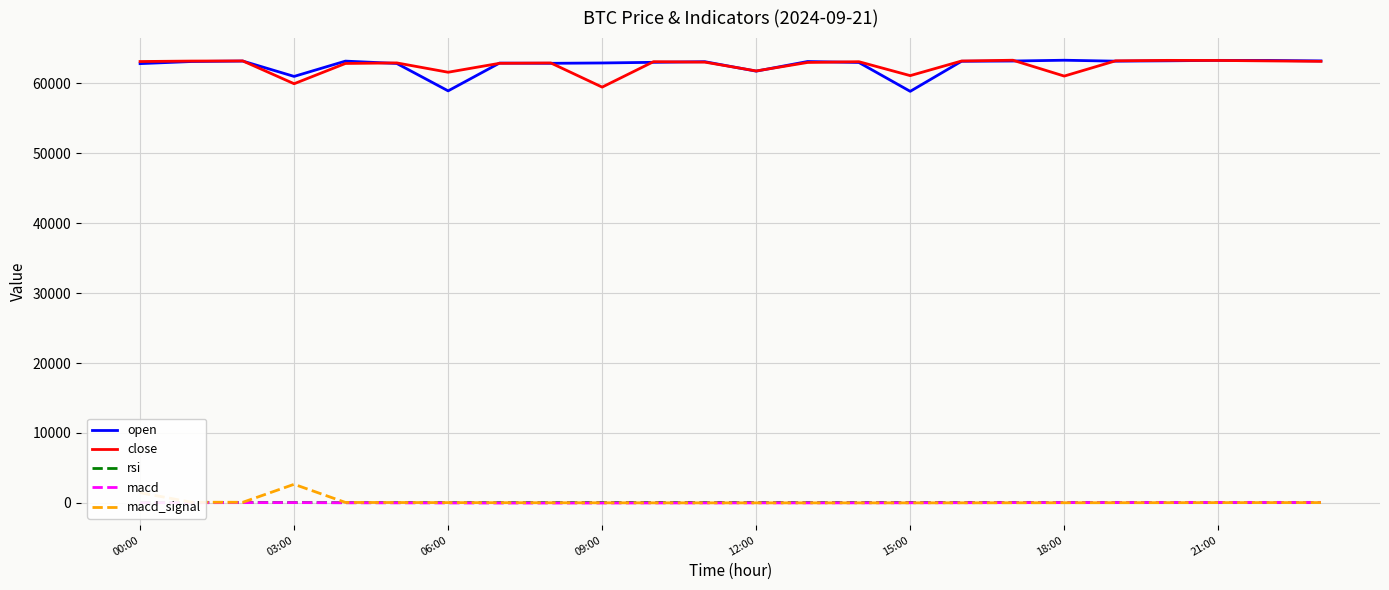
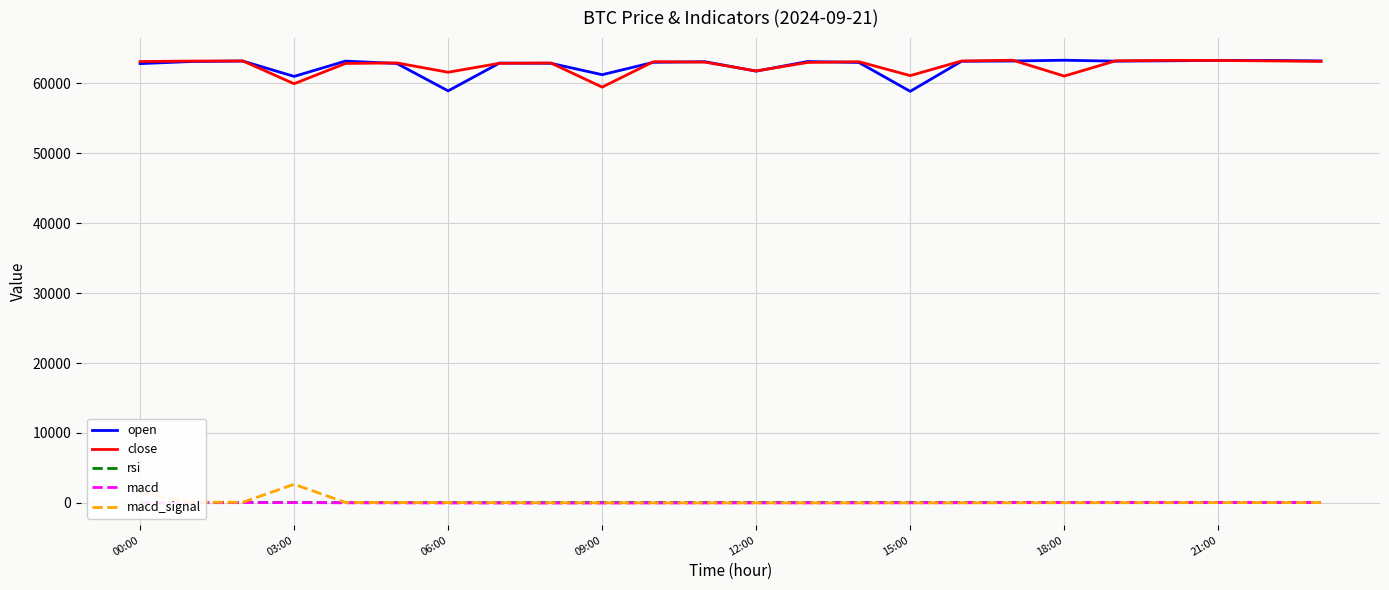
  {
    "open": {
      "03:00": 61000,
      "06:00": 59000,
-     "09:00": 63000,
+     "09:00": 61000,
      "15:00": 59000,
      "18:00": 63000
    },
    "close": {
      "03:00": 60000,
      "06:00": 62000,
      "09:00": 59000,
      "15:00": 61000,
      "18:00": 61000
    },
    "macd_signal": {
      "03:00": 3000
    }
  }
